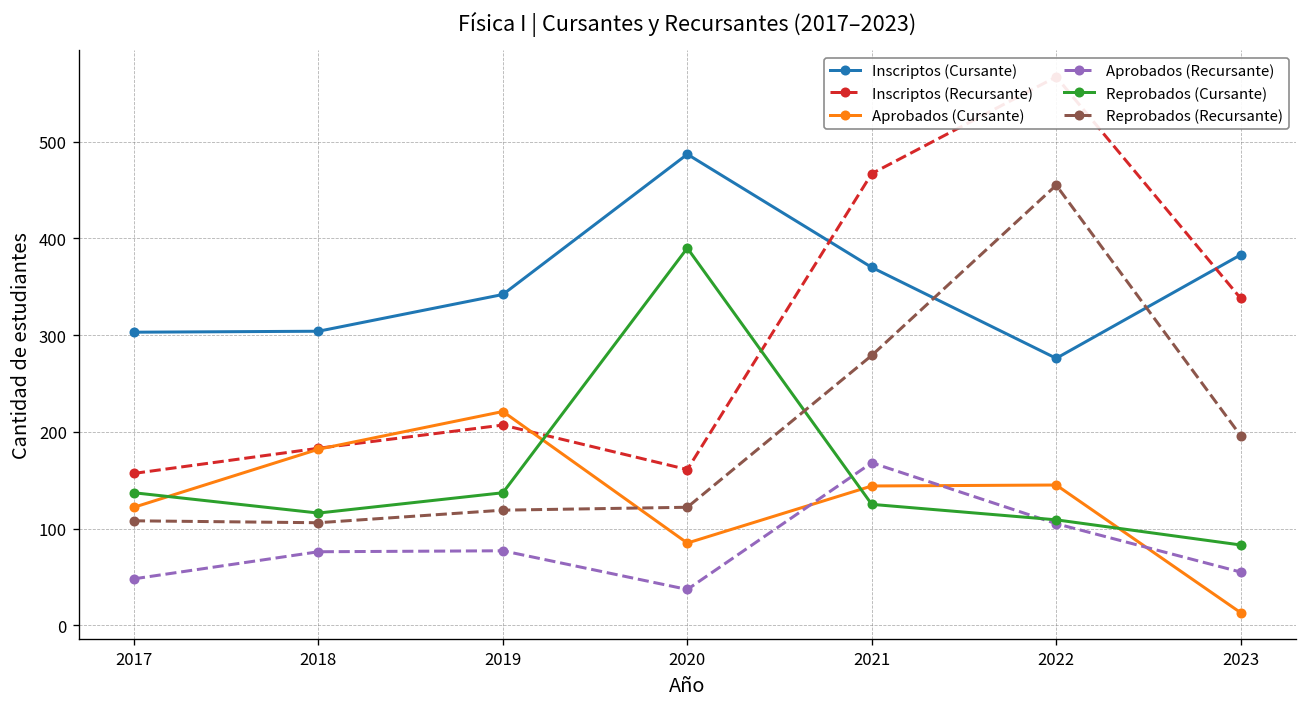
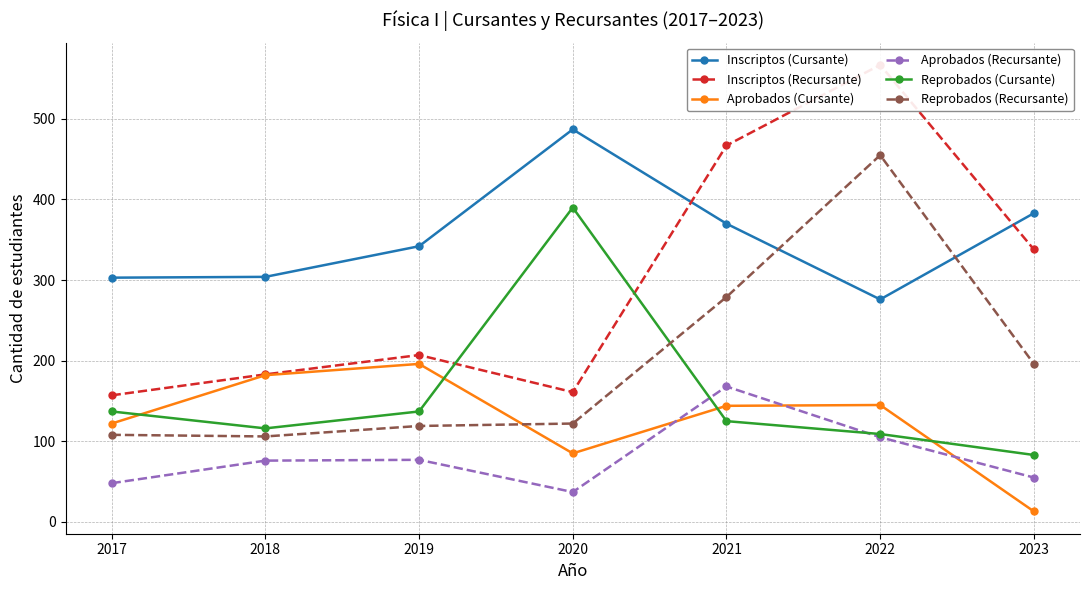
  {
    "Inscriptos (Cursante)": {
      "2017": 300,
      "2018": 300,
      "2019": 340,
      "2020": 490,
      "2021": 370,
      "2022": 280,
      "2023": 380
    },
    "Inscriptos (Recursante)": {
      "2017": 160,
      "2019": 210,
      "2020": 160,
      "2021": 470,
      "2023": 340
    },
    "Aprobados (Cursante)": {
      "2017": 120,
-     "2019": 220,
+     "2019": 200,
      "2020": 90,
      "2021": 140,
      "2022": 150,
      "2023": 10
    },
    "Aprobados (Recursante)": {
      "2017": 50,
      "2018": 80,
      "2019": 80,
      "2020": 40,
      "2021": 170,
      "2022": 110,
      "2023": 60
    },
    "Reprobados (Cursante)": {
      "2017": 140,
      "2018": 120,
      "2019": 140,
      "2020": 390,
      "2021": 130,
      "2022": 110,
      "2023": 80
    },
    "Reprobados (Recursante)": {
      "2017": 110,
      "2018": 110,
      "2019": 120,
      "2020": 120,
      "2021": 280,
      "2022": 460,
      "2023": 200
    }
  }
